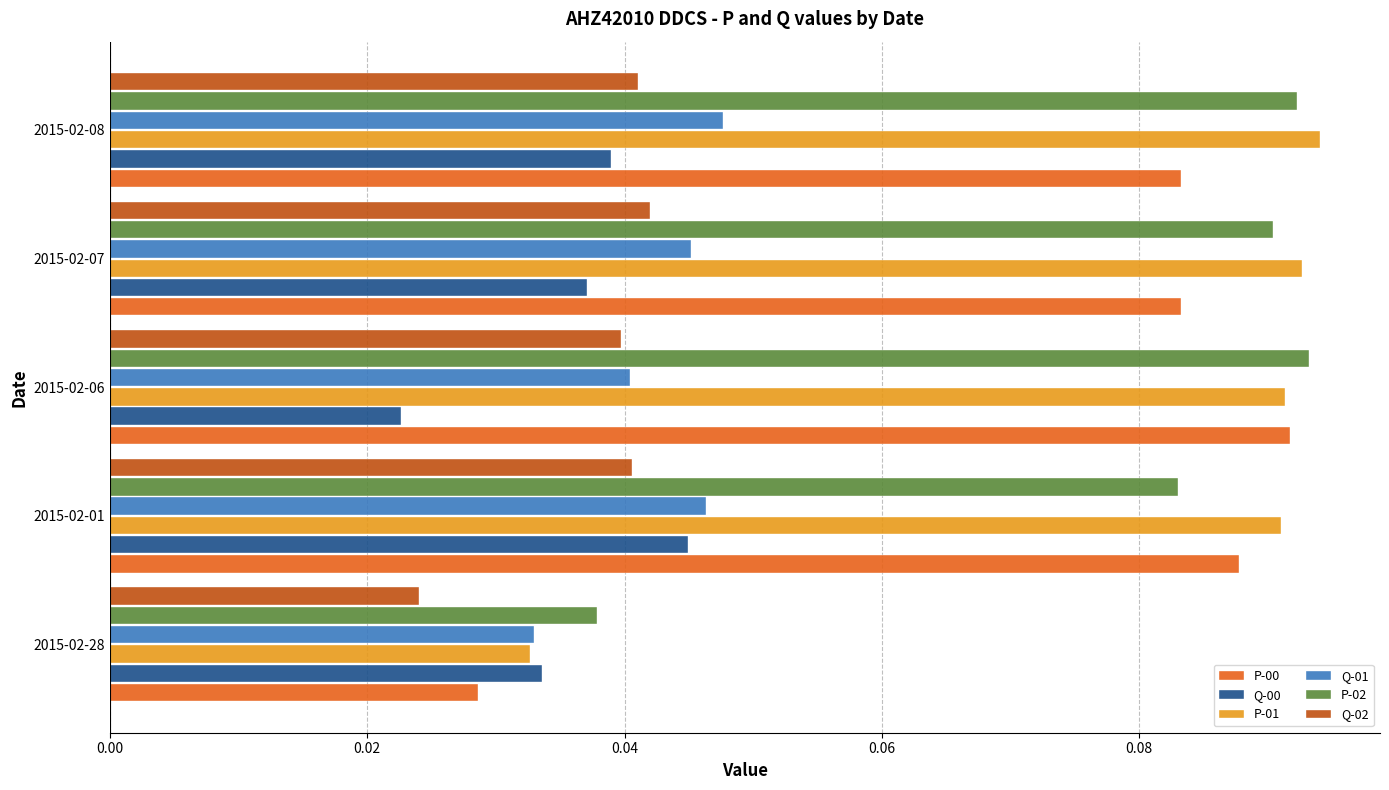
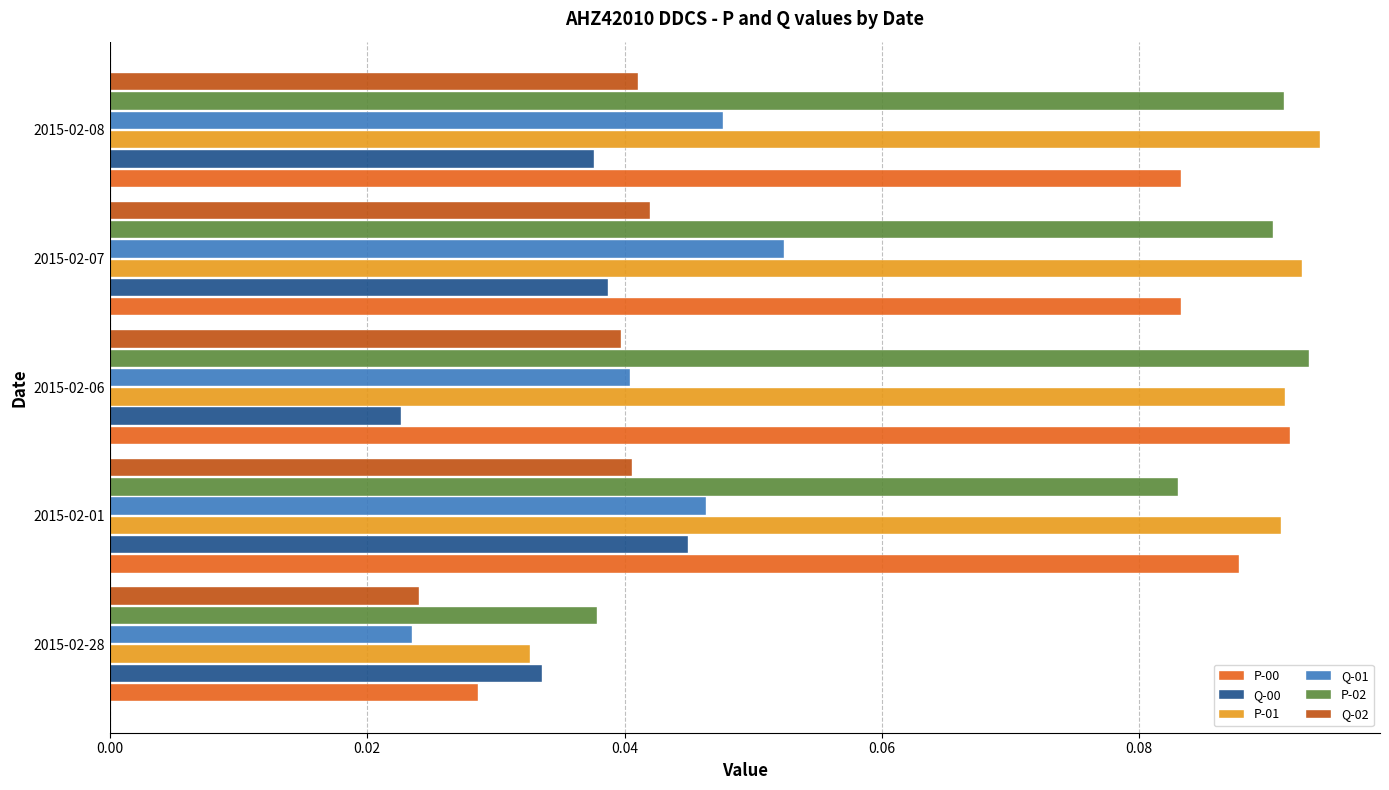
  {
    "Q-00": {
-     "2015-02-08": 0.0389,
-     "2015-02-07": 0.0371,
+     "2015-02-08": 0.0377,
+     "2015-02-07": 0.0387,
      "2015-02-06": 0.0226,
      "2015-02-01": 0.0449,
      "2015-02-28": 0.0336
    },
    "Q-01": {
      "2015-02-08": 0.0477,
-     "2015-02-07": 0.0451,
+     "2015-02-07": 0.0524,
      "2015-02-06": 0.0404,
      "2015-02-01": 0.0464,
-     "2015-02-28": 0.0329
+     "2015-02-28": 0.0235
    },
    "P-02": {
-     "2015-02-08": 0.0922,
+     "2015-02-08": 0.0913,
      "2015-02-07": 0.0904,
      "2015-02-06": 0.0932,
      "2015-02-01": 0.0831,
      "2015-02-28": 0.0379
    }
  }
